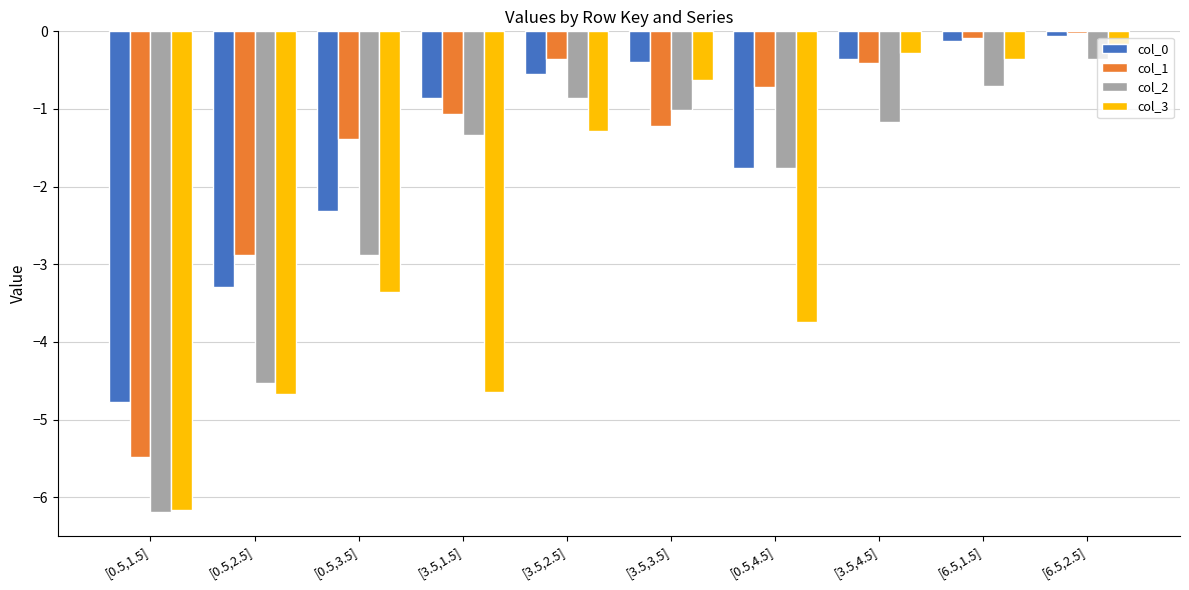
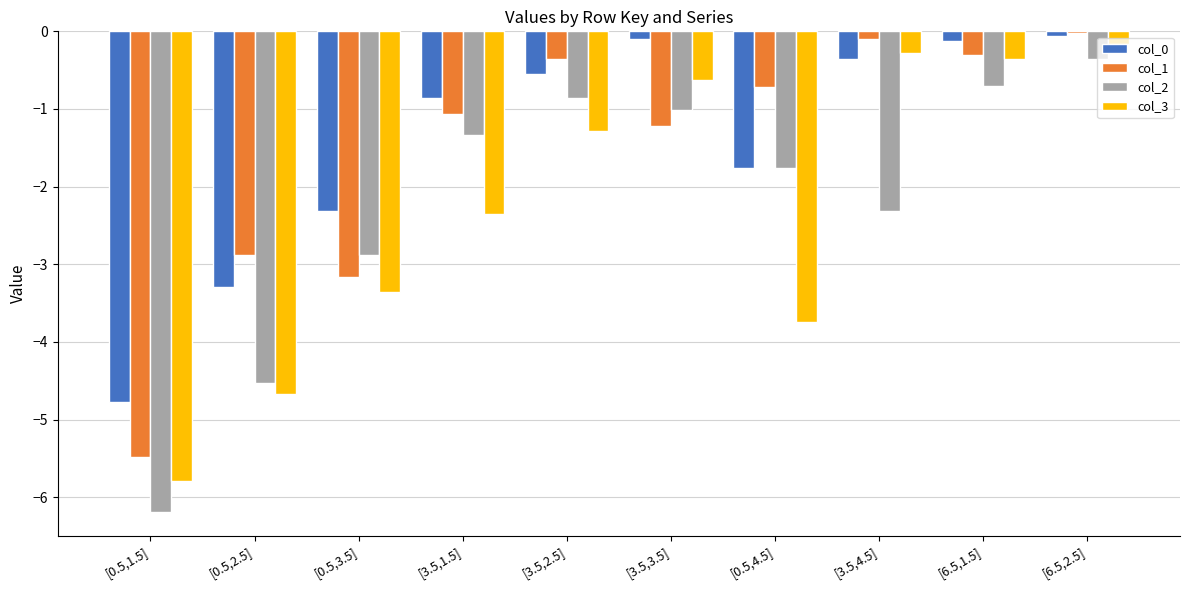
  {
    "col_0": {
      "[0.5,1.5]": -4.8,
      "[0.5,2.5]": -3.3,
      "[0.5,3.5]": -2.3,
      "[3.5,1.5]": -0.9,
      "[3.5,2.5]": -0.6,
-     "[3.5,3.5]": -0.4,
+     "[3.5,3.5]": -0.1,
      "[0.5,4.5]": -1.8,
      "[3.5,4.5]": -0.4,
      "[6.5,1.5]": -0.1,
      "[6.5,2.5]": -0.1
    },
    "col_1": {
      "[0.5,1.5]": -5.5,
      "[0.5,2.5]": -2.9,
-     "[0.5,3.5]": -1.4,
+     "[0.5,3.5]": -3.2,
      "[3.5,1.5]": -1.1,
      "[3.5,2.5]": -0.4,
      "[3.5,3.5]": -1.2,
      "[0.5,4.5]": -0.7,
-     "[3.5,4.5]": -0.4,
-     "[6.5,1.5]": -0.1
+     "[3.5,4.5]": -0.1,
+     "[6.5,1.5]": -0.3
    },
    "col_2": {
      "[0.5,1.5]": -6.2,
      "[0.5,2.5]": -4.5,
      "[0.5,3.5]": -2.9,
      "[3.5,1.5]": -1.3,
      "[3.5,2.5]": -0.9,
      "[3.5,3.5]": -1.0,
      "[0.5,4.5]": -1.8,
-     "[3.5,4.5]": -1.2,
+     "[3.5,4.5]": -2.3,
      "[6.5,1.5]": -0.7
    },
    "col_3": {
-     "[0.5,1.5]": -6.2,
+     "[0.5,1.5]": -5.8,
      "[0.5,2.5]": -4.7,
      "[0.5,3.5]": -3.3,
-     "[3.5,1.5]": -4.6,
+     "[3.5,1.5]": -2.3,
      "[3.5,2.5]": -1.3,
      "[3.5,3.5]": -0.6,
      "[0.5,4.5]": -3.7,
      "[3.5,4.5]": -0.3,
      "[6.5,1.5]": -0.4
    }
  }
